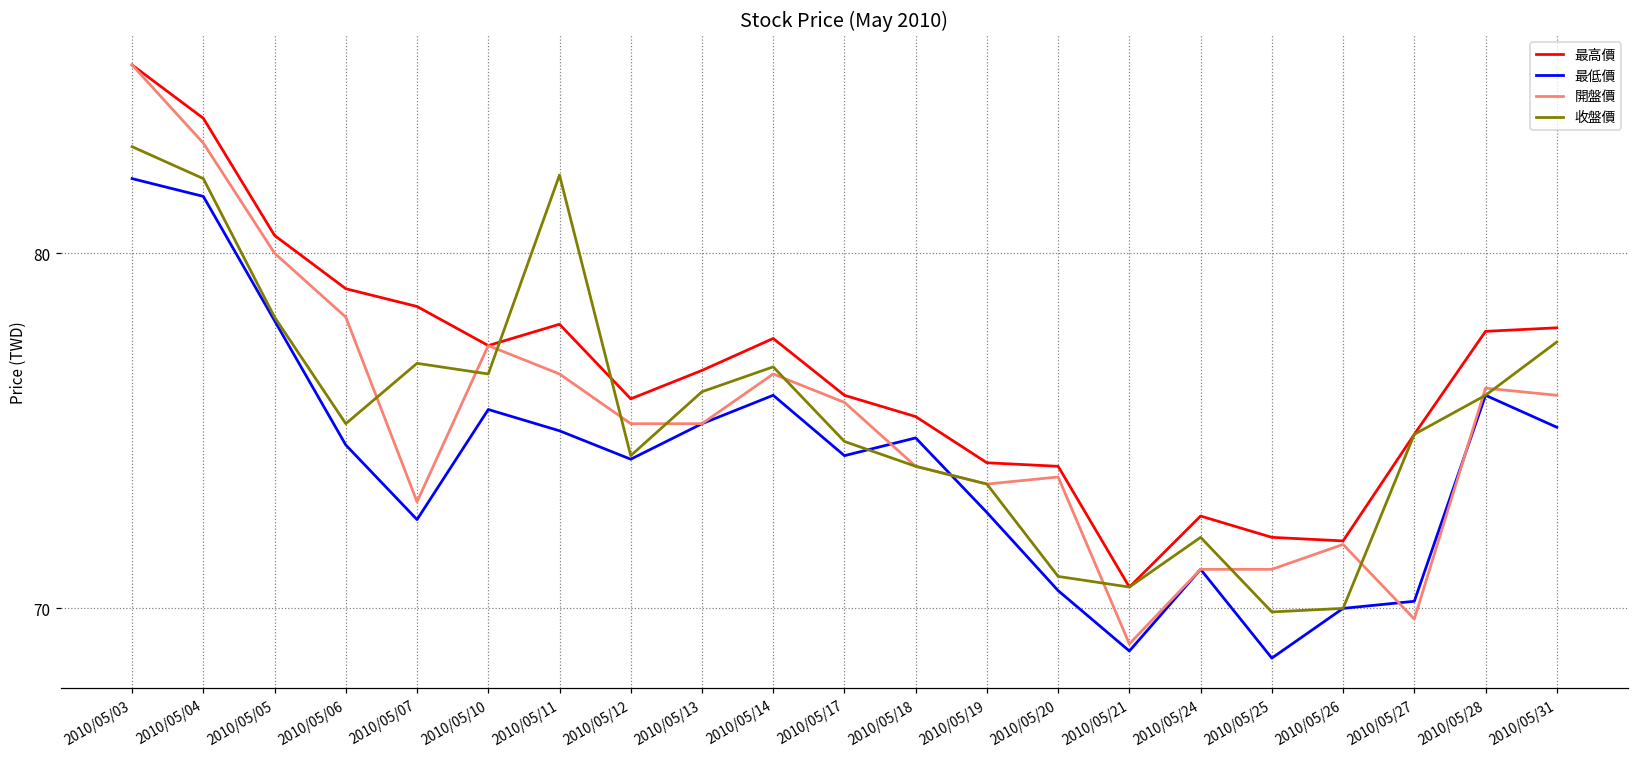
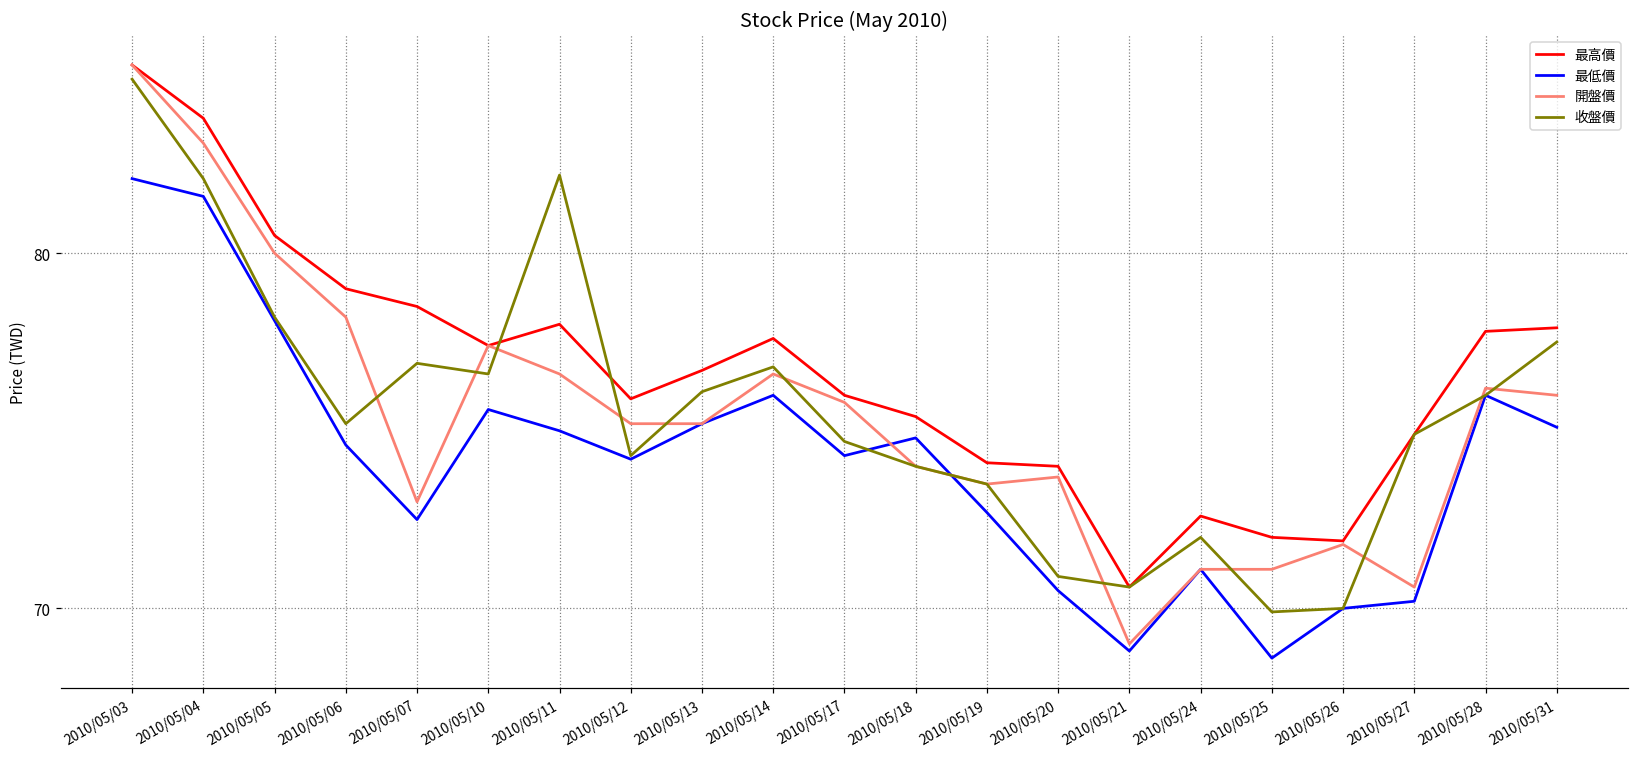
  {
    "最高價": {
      "2010/05/04": 83.8,
      "2010/05/05": 80.5,
      "2010/05/06": 79.0,
      "2010/05/07": 78.5,
      "2010/05/11": 78.0,
      "2010/05/12": 75.9,
      "2010/05/13": 76.7,
      "2010/05/14": 77.6,
      "2010/05/17": 76.0,
      "2010/05/18": 75.4,
      "2010/05/19": 74.1,
      "2010/05/20": 74.0,
      "2010/05/24": 72.6,
      "2010/05/25": 72.0,
      "2010/05/26": 71.9,
      "2010/05/28": 77.8,
      "2010/05/31": 77.9
    },
    "最低價": {
      "2010/05/03": 82.1,
      "2010/05/04": 81.6,
      "2010/05/05": 78.1,
      "2010/05/06": 74.6,
      "2010/05/07": 72.5,
      "2010/05/10": 75.6,
      "2010/05/11": 75.0,
      "2010/05/12": 74.2,
      "2010/05/14": 76.0,
      "2010/05/17": 74.3,
      "2010/05/18": 74.8,
      "2010/05/19": 72.7,
      "2010/05/20": 70.5,
      "2010/05/21": 68.8,
      "2010/05/25": 68.6,
      "2010/05/27": 70.2,
      "2010/05/31": 75.1
    },
    "開盤價": {
      "2010/05/04": 83.1,
      "2010/05/05": 80.0,
      "2010/05/06": 78.2,
      "2010/05/07": 73.0,
      "2010/05/11": 76.6,
      "2010/05/12": 75.2,
      "2010/05/14": 76.6,
      "2010/05/17": 75.8,
      "2010/05/20": 73.7,
      "2010/05/21": 69.0,
      "2010/05/25": 71.1,
      "2010/05/26": 71.8,
-     "2010/05/27": 69.7,
+     "2010/05/27": 70.6,
      "2010/05/28": 76.2,
      "2010/05/31": 76.0
    },
    "收盤價": {
-     "2010/05/03": 83.0,
+     "2010/05/03": 84.9,
      "2010/05/04": 82.1,
      "2010/05/05": 78.2,
      "2010/05/06": 75.2,
      "2010/05/07": 76.9,
      "2010/05/10": 76.6,
      "2010/05/11": 82.2,
      "2010/05/12": 74.3,
      "2010/05/13": 76.1,
      "2010/05/14": 76.8,
      "2010/05/17": 74.7,
      "2010/05/20": 70.9,
      "2010/05/24": 72.0,
      "2010/05/25": 69.9,
      "2010/05/31": 77.5
    }
  }
